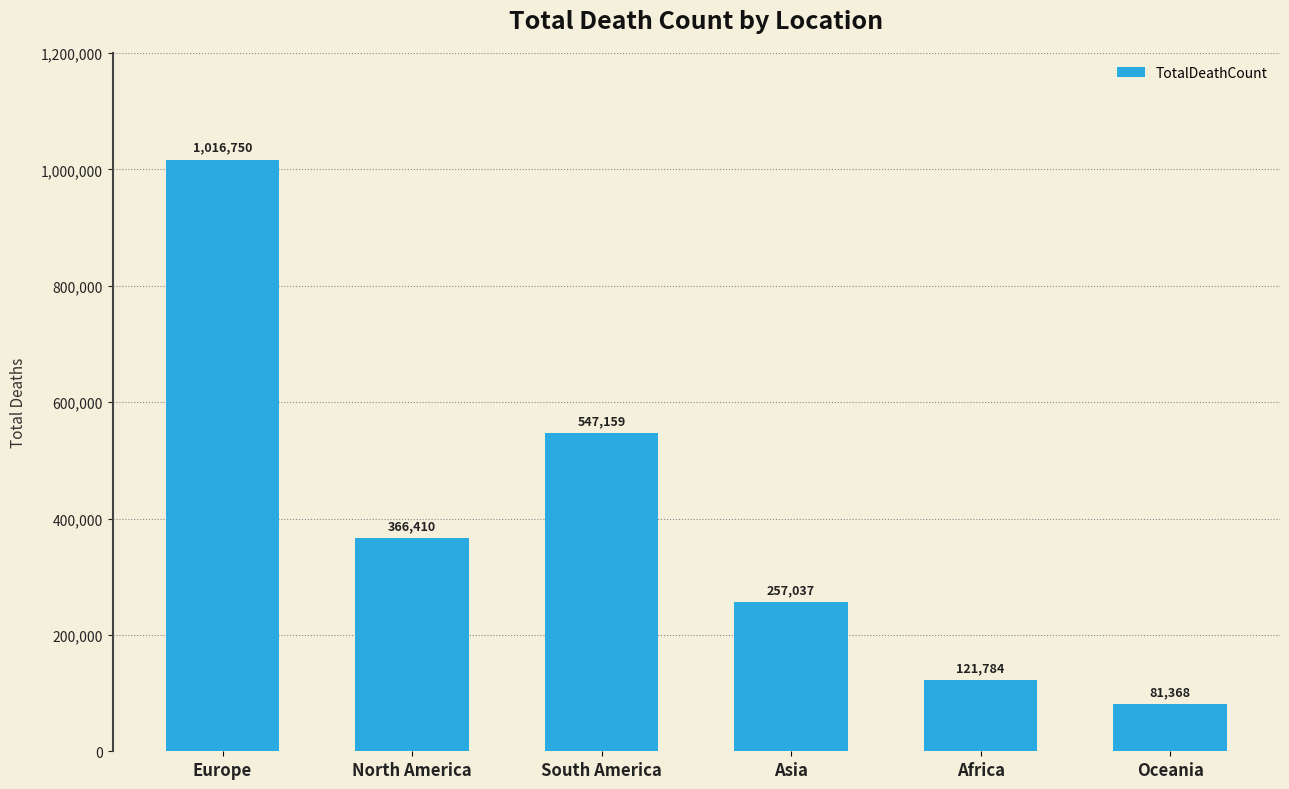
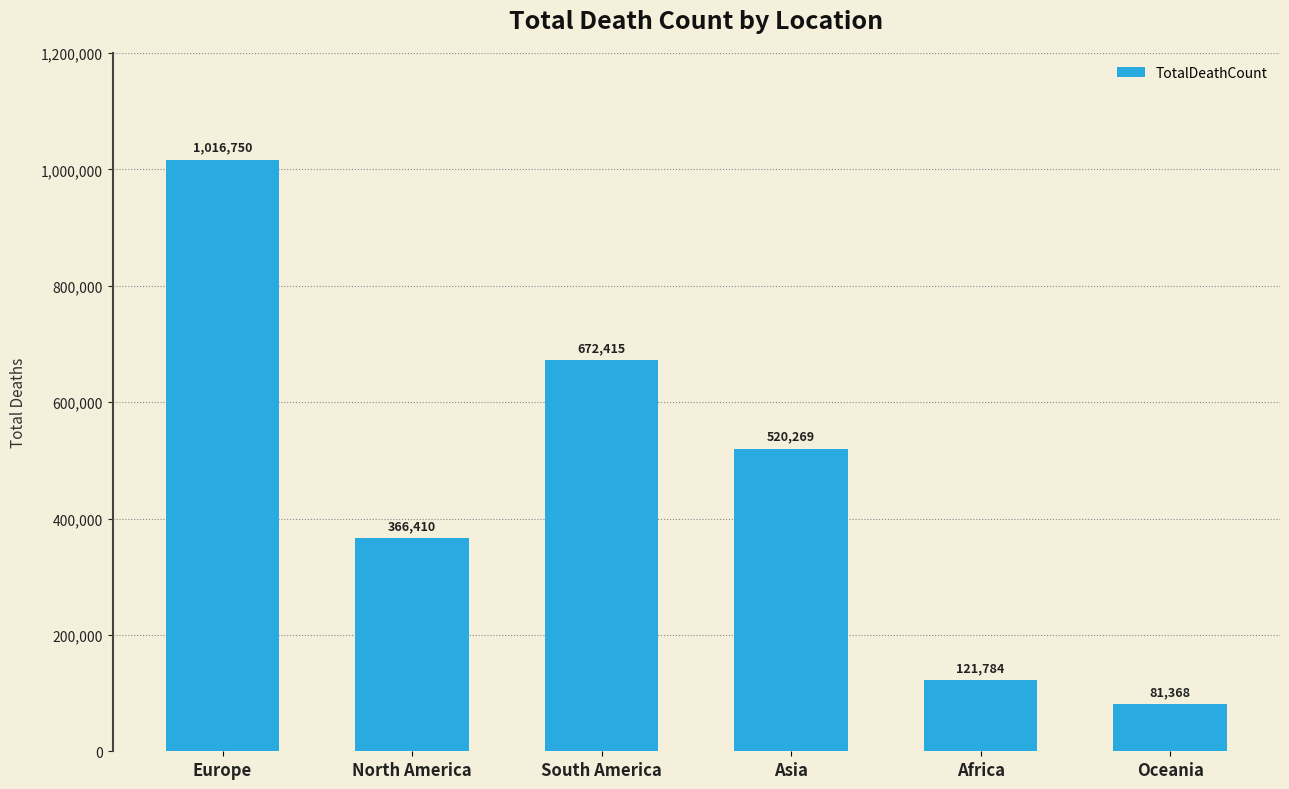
  {
    "Europe": "1,016,750",
    "North America": "366,410",
-   "South America": "547,159",
-   "Asia": "257,037",
+   "South America": "672,415",
+   "Asia": "520,269",
    "Africa": "121,784",
    "Oceania": "81,368"
  }
